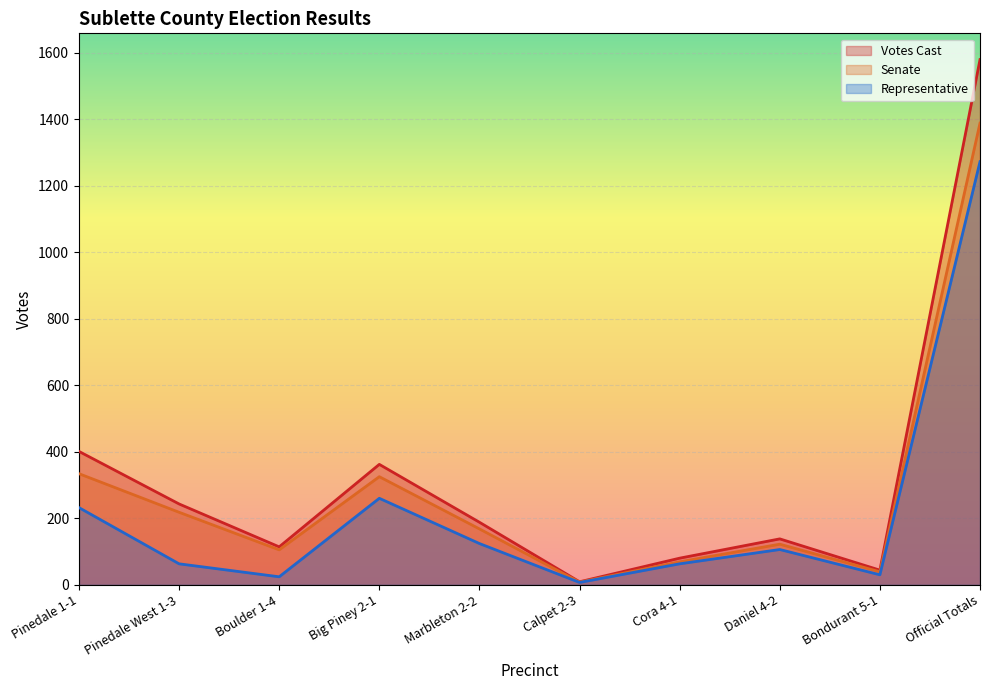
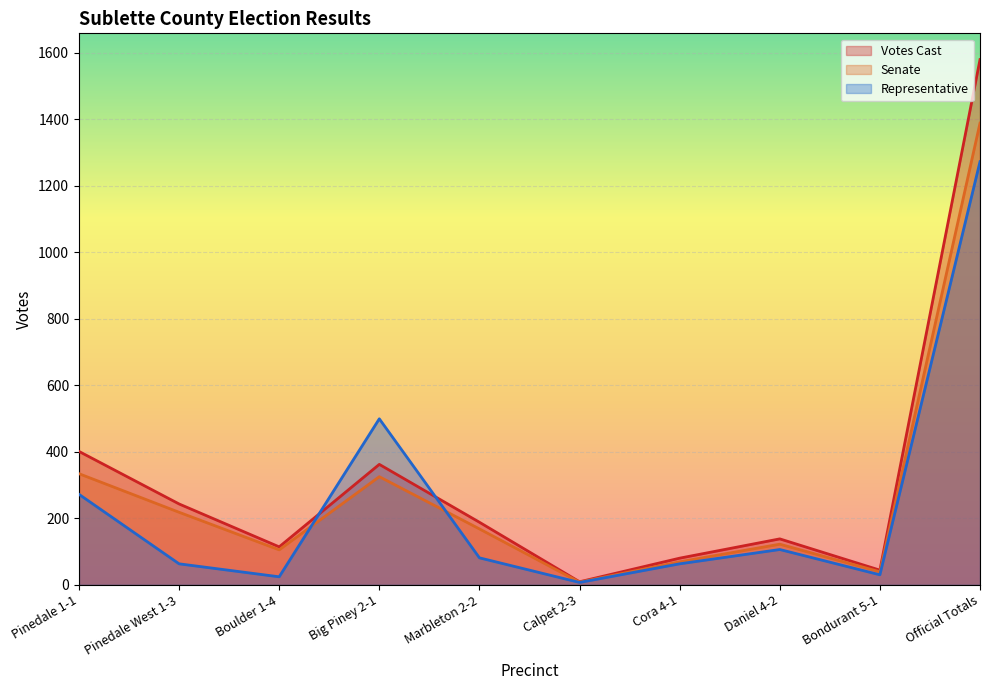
  {
    "Representative": {
-     "Pinedale 1-1": 230,
+     "Pinedale 1-1": 270,
      "Pinedale West 1-3": 60,
      "Boulder 1-4": 20,
-     "Big Piney 2-1": 260,
-     "Marbleton 2-2": 120,
+     "Big Piney 2-1": 500,
+     "Marbleton 2-2": 80,
      "Daniel 4-2": 110,
      "Bondurant 5-1": 30,
      "Official Totals": 1270
    }
  }
